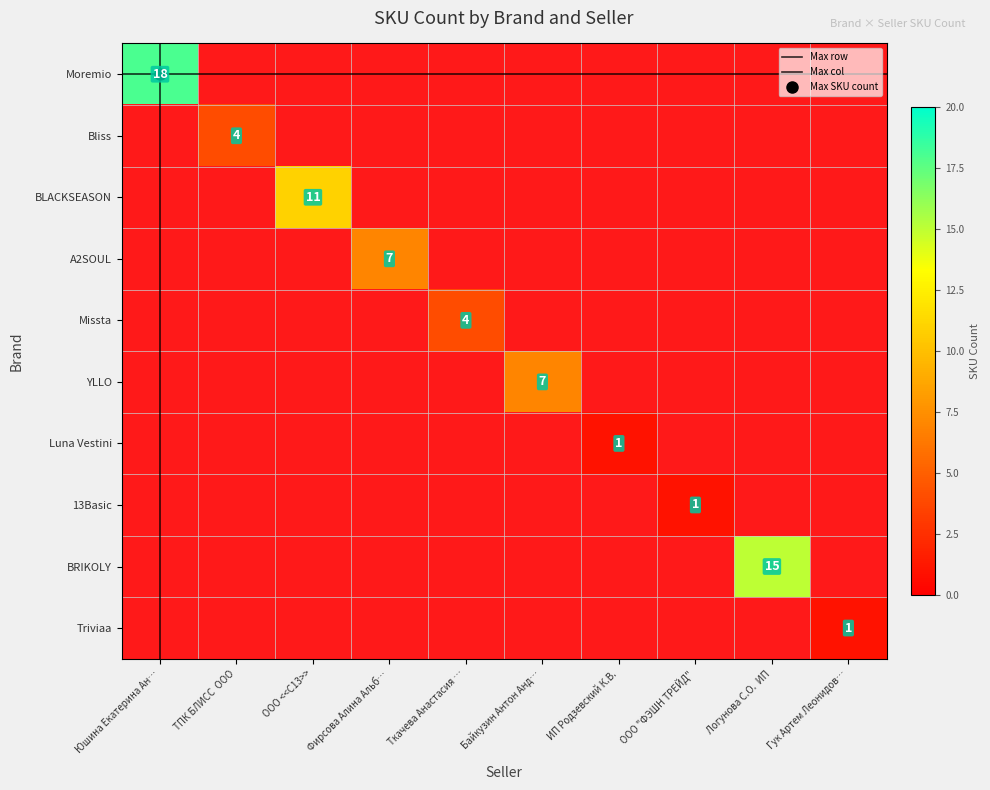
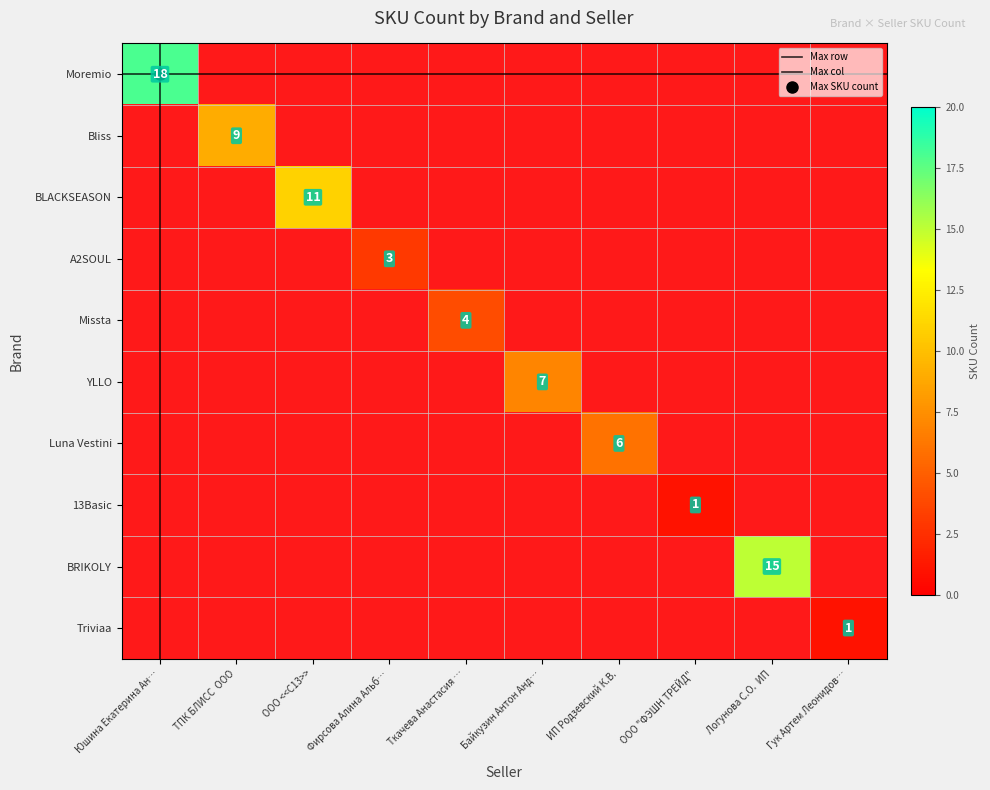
  {
    "Bliss": {
-     "ТПК БЛИСС ООО": 4
+     "ТПК БЛИСС ООО": 9
    },
    "A2SOUL": {
-     "Фирсова Алина Альб…": 7
+     "Фирсова Алина Альб…": 3
    },
    "Luna Vestini": {
-     "ИП Родзевский К.В.": 1
+     "ИП Родзевский К.В.": 6
    }
  }
